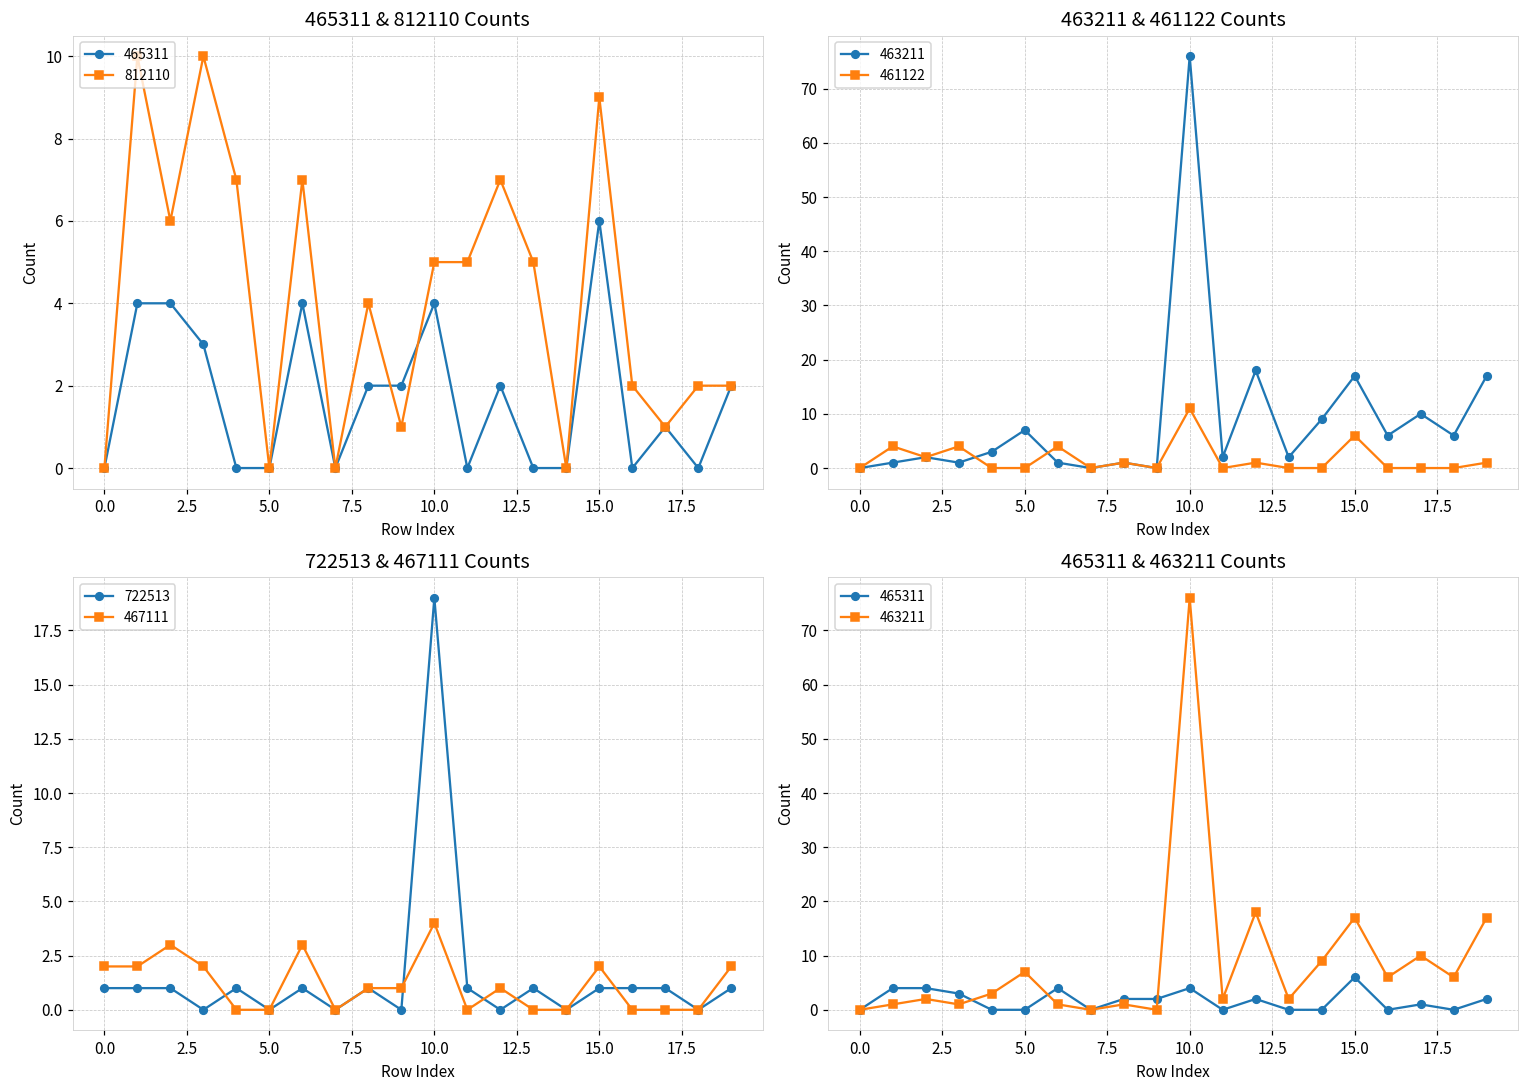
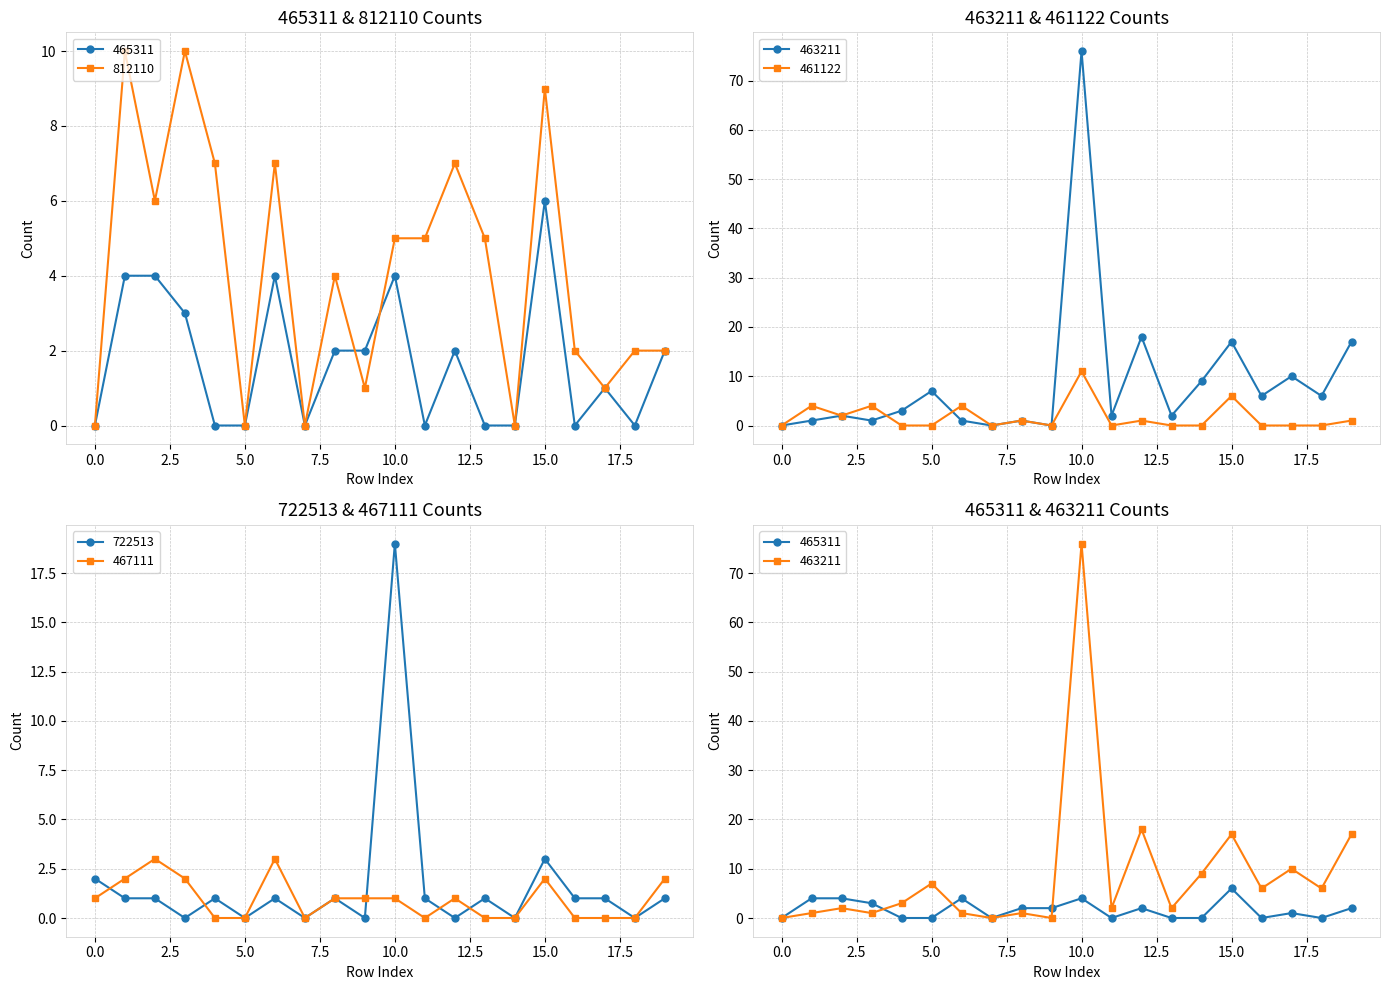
  {
    "465311 & 812110 Counts": {
      "465311": {
        "10.0": 4.0,
        "15.0": 6.0
      },
      "812110": {
        "10.0": 5.0,
        "15.0": 9.0
      }
    },
    "463211 & 461122 Counts": {
      "461122": {
        "5.0": 0,
        "10.0": 11,
        "15.0": 6
      }
    },
    "722513 & 467111 Counts": {
      "722513": {
-       "0.0": 1,
+       "0.0": 2,
        "10.0": 19,
-       "15.0": 1
+       "15.0": 3
      },
      "467111": {
-       "0.0": 2,
-       "10.0": 4,
+       "0.0": 1,
+       "10.0": 1,
        "15.0": 2
      }
    },
    "465311 & 463211 Counts": {
      "465311": {
        "5.0": 0,
        "10.0": 4,
        "15.0": 6
      },
      "463211": {
        "5.0": 7,
        "10.0": 76,
        "15.0": 17
      }
    }
  }
